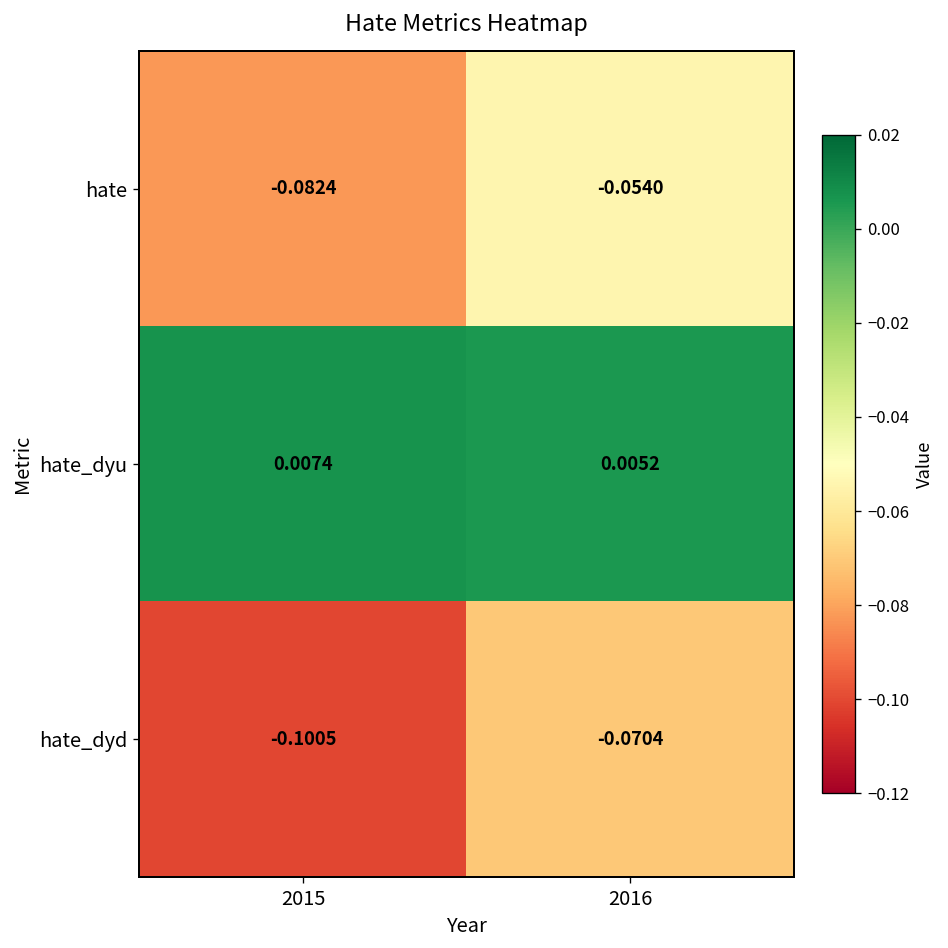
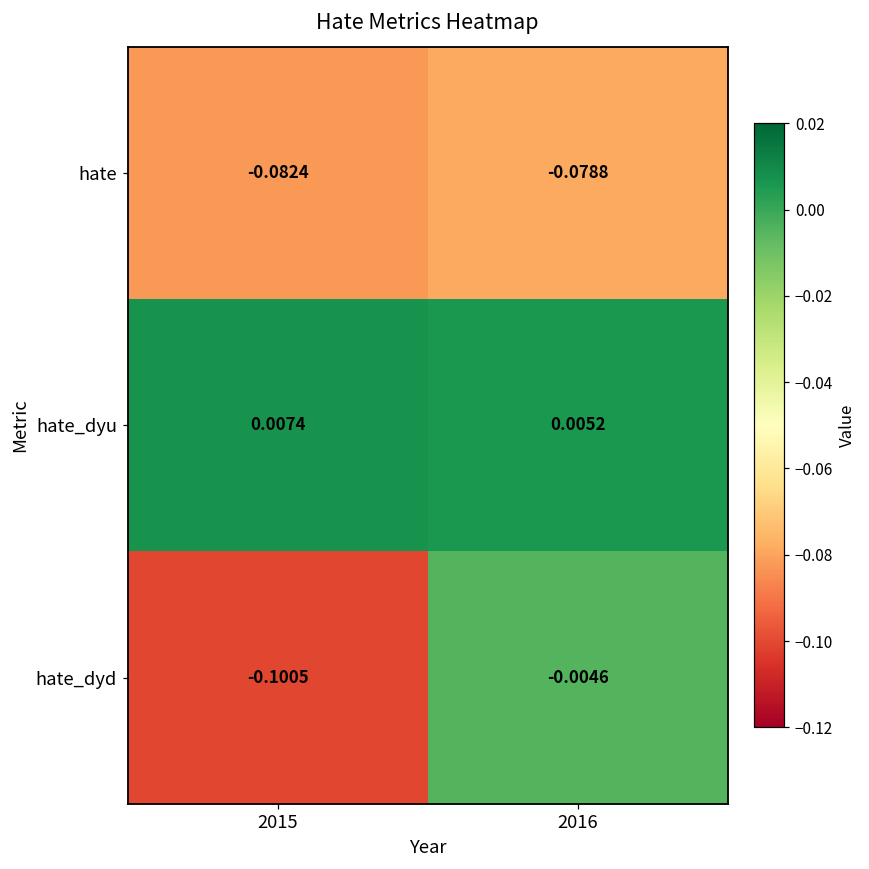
  {
    "hate": {
      "2015": -0.0824,
-     "2016": -0.0540
+     "2016": -0.0788
    },
    "hate_dyu": {
      "2015": 0.0074,
      "2016": 0.0052
    },
    "hate_dyd": {
      "2015": -0.1005,
-     "2016": -0.0704
+     "2016": -0.0046
    }
  }
